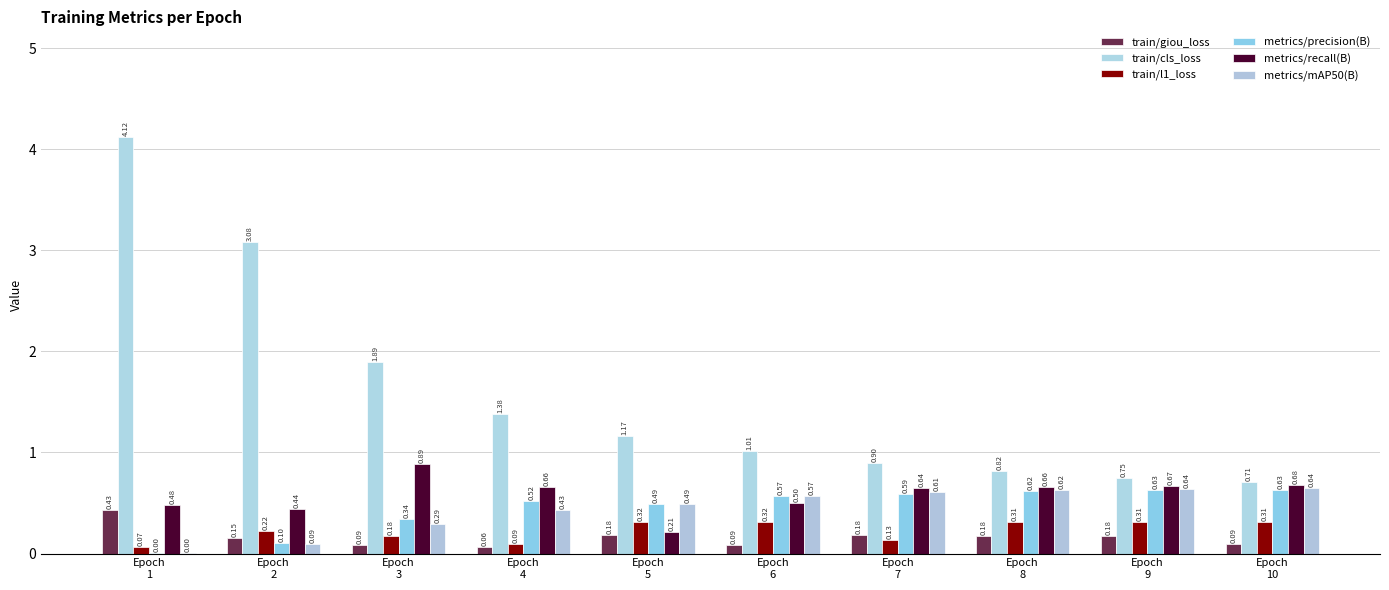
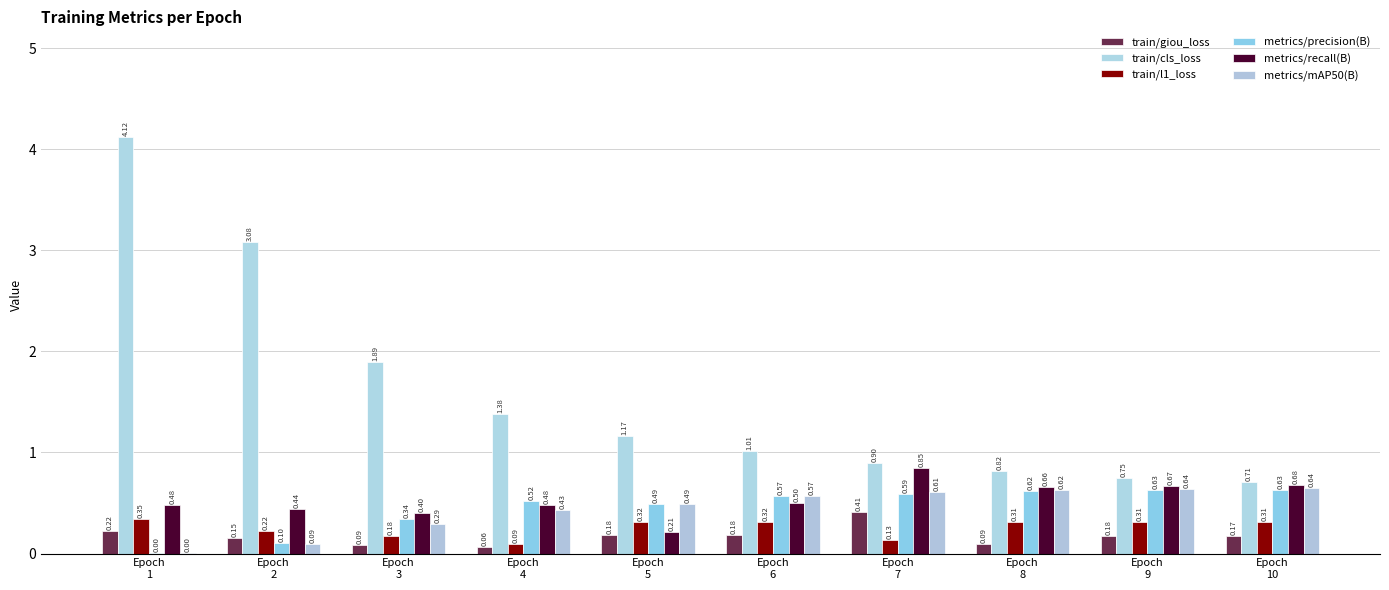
  {
    "train/giou_loss": {
-     "Epoch 1": 0.43,
+     "Epoch 1": 0.22,
      "Epoch 2": 0.15,
      "Epoch 3": 0.09,
      "Epoch 4": 0.06,
      "Epoch 5": 0.18,
-     "Epoch 6": 0.09,
-     "Epoch 7": 0.18,
-     "Epoch 8": 0.18,
+     "Epoch 6": 0.18,
+     "Epoch 7": 0.41,
+     "Epoch 8": 0.09,
      "Epoch 9": 0.18,
-     "Epoch 10": 0.09
+     "Epoch 10": 0.17
    },
    "train/l1_loss": {
-     "Epoch 1": 0.07,
+     "Epoch 1": 0.35,
      "Epoch 2": 0.22,
      "Epoch 3": 0.18,
      "Epoch 4": 0.09,
      "Epoch 5": 0.32,
      "Epoch 6": 0.32,
      "Epoch 7": 0.13,
      "Epoch 8": 0.31,
      "Epoch 9": 0.31,
      "Epoch 10": 0.31
    },
    "metrics/recall(B)": {
      "Epoch 1": 0.48,
      "Epoch 2": 0.44,
-     "Epoch 3": 0.89,
-     "Epoch 4": 0.66,
+     "Epoch 3": 0.40,
+     "Epoch 4": 0.48,
      "Epoch 5": 0.21,
      "Epoch 6": 0.50,
-     "Epoch 7": 0.64,
+     "Epoch 7": 0.85,
      "Epoch 8": 0.66,
      "Epoch 9": 0.67,
      "Epoch 10": 0.68
    }
  }
